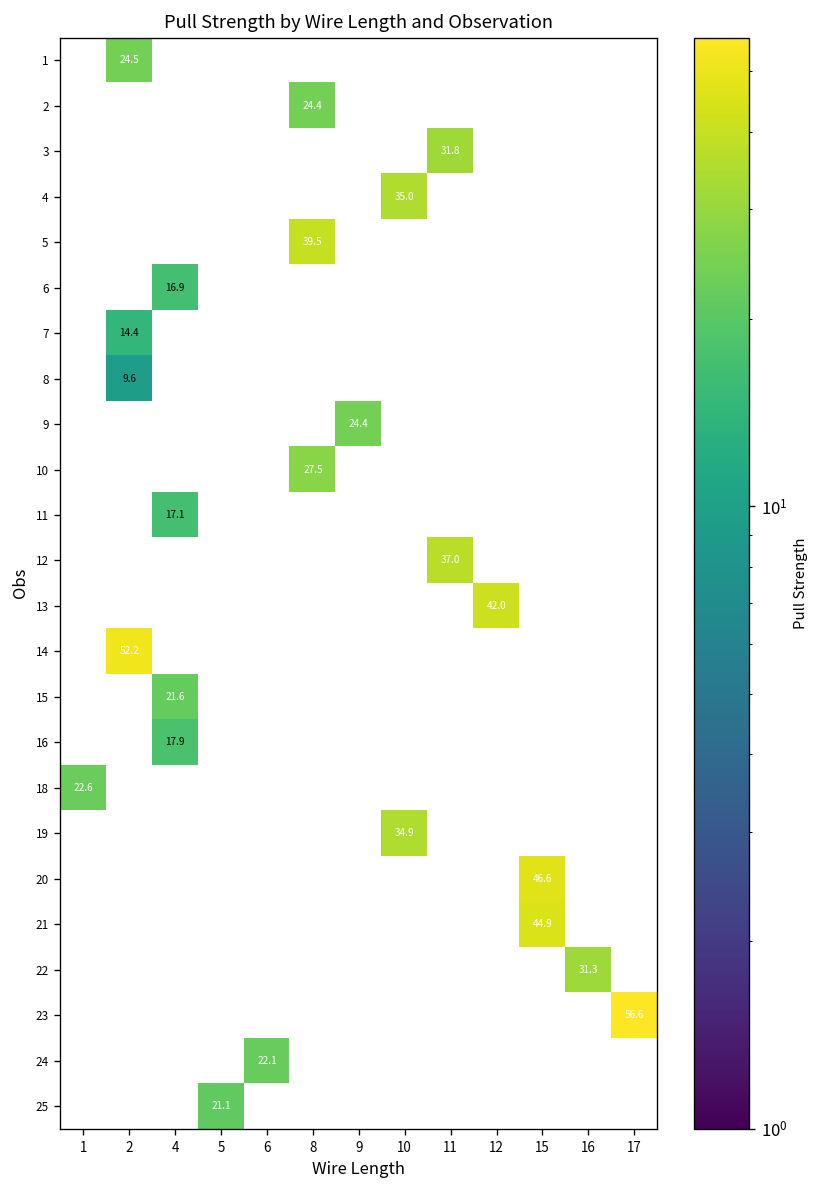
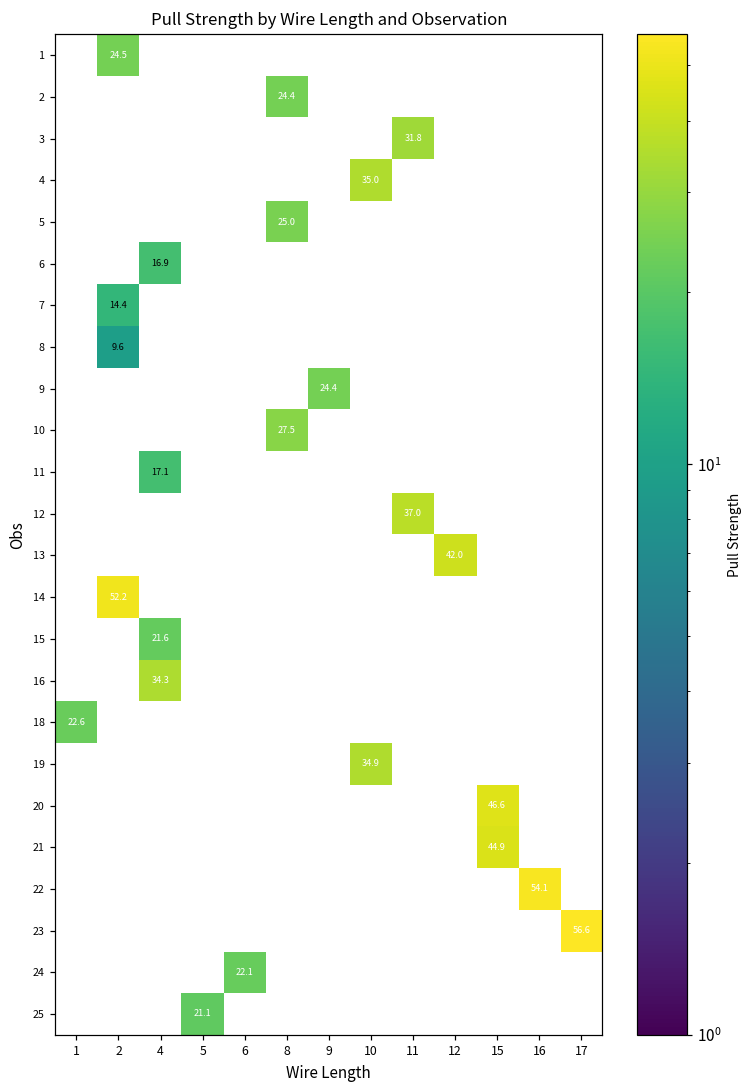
  {
    "1": {
      "2": 24.5
    },
    "2": {
      "8": 24.4
    },
    "3": {
      "11": 31.8
    },
    "4": {
      "10": 35.0
    },
    "5": {
-     "8": 39.5
+     "8": 25.0
    },
    "6": {
      "4": 16.9
    },
    "7": {
      "2": 14.4
    },
    "8": {
      "2": 9.6
    },
    "9": {
      "9": 24.4
    },
    "10": {
      "8": 27.5
    },
    "11": {
      "4": 17.1
    },
    "12": {
      "11": 37.0
    },
    "13": {
      "12": 42.0
    },
    "14": {
      "2": 52.2
    },
    "15": {
      "4": 21.6
    },
    "16": {
-     "4": 17.9
+     "4": 34.3
    },
    "18": {
      "1": 22.6
    },
    "19": {
      "10": 34.9
    },
    "20": {
      "15": 46.6
    },
    "21": {
      "15": 44.9
    },
    "22": {
-     "16": 31.3
+     "16": 54.1
    },
    "23": {
      "17": 56.6
    },
    "24": {
      "6": 22.1
    },
    "25": {
      "5": 21.1
    }
  }
